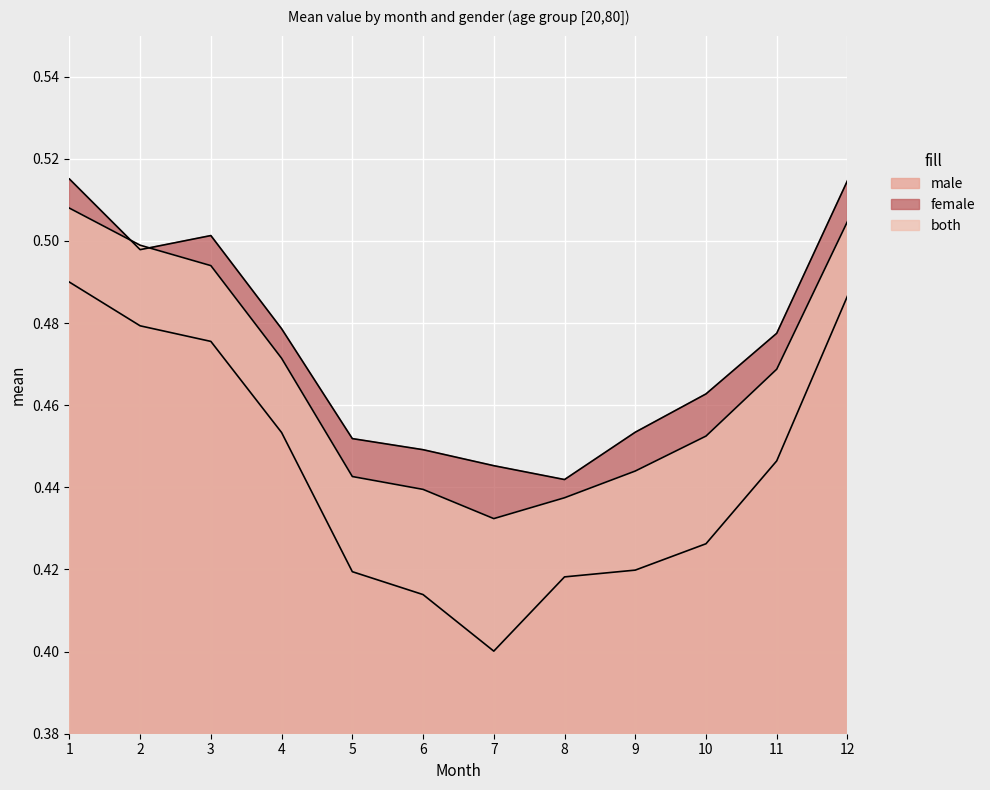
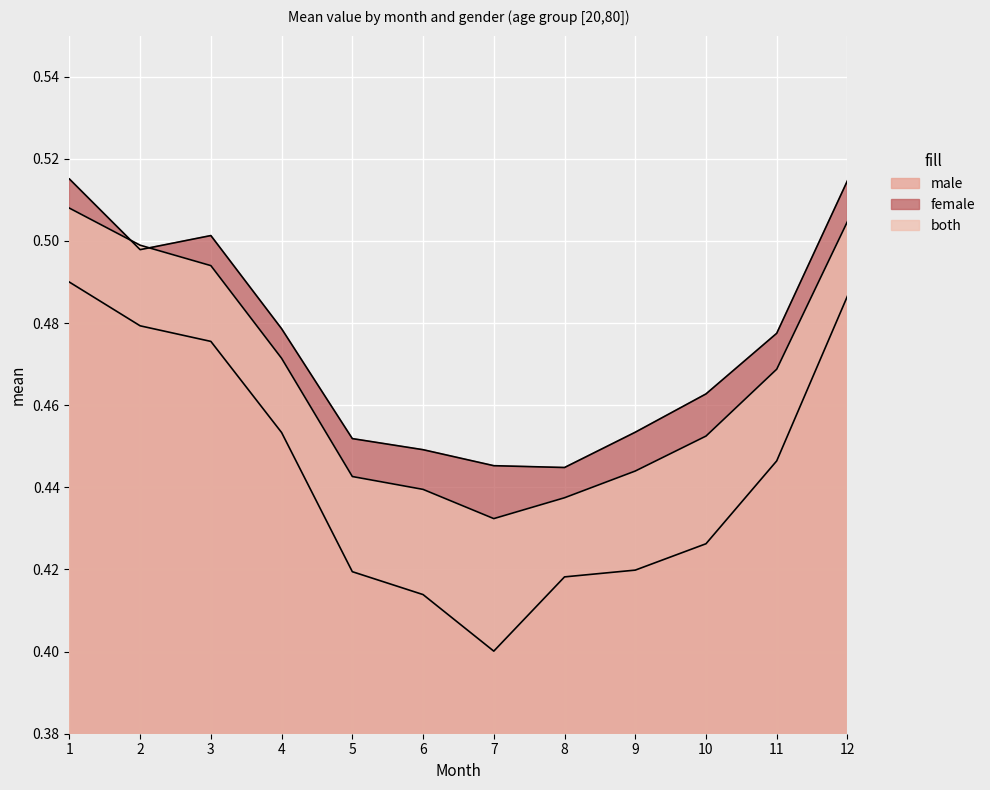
  {
    "female": {
      "1": 0.515,
      "2": 0.498,
      "3": 0.501,
      "4": 0.479,
      "5": 0.452,
      "6": 0.449,
      "7": 0.445,
-     "8": 0.442,
+     "8": 0.445,
      "9": 0.453,
      "10": 0.463,
      "11": 0.478,
      "12": 0.515
    }
  }
